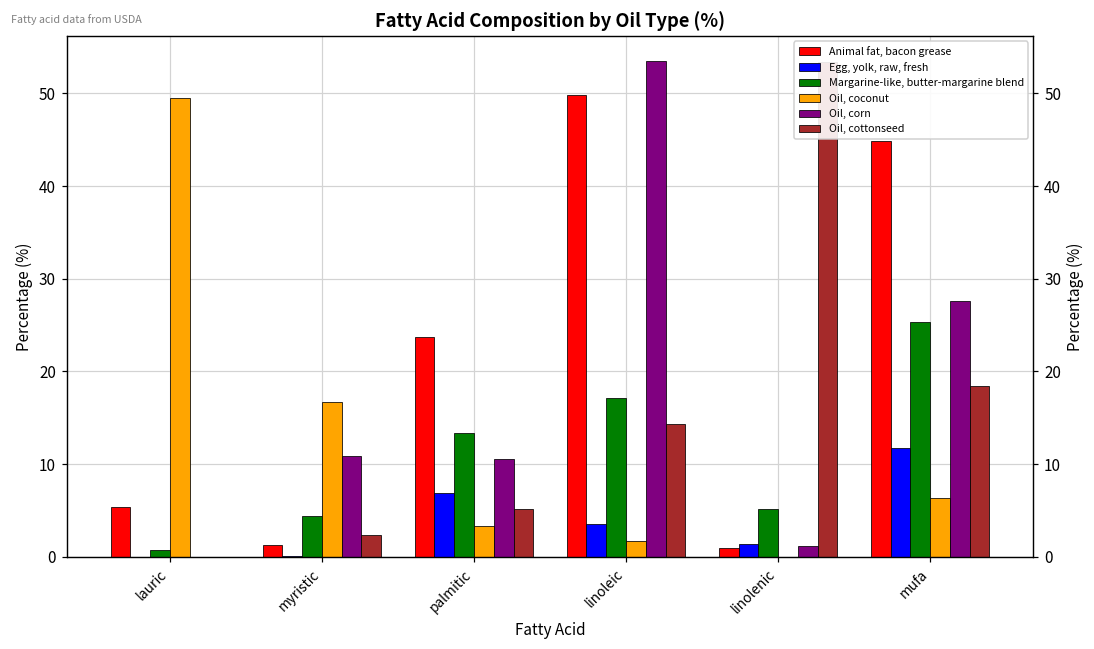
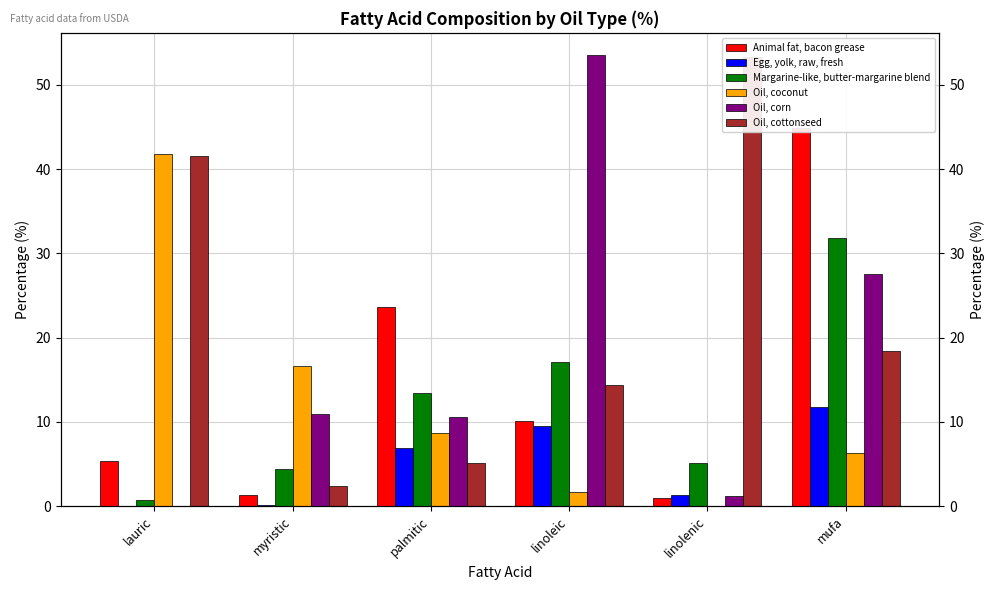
  {
    "Animal fat, bacon grease": {
      "lauric": 5,
      "myristic": 1,
      "palmitic": 24,
-     "linoleic": 50,
+     "linoleic": 10,
      "linolenic": 1
    },
    "Egg, yolk, raw, fresh": {
      "palmitic": 7,
-     "linoleic": 4,
+     "linoleic": 10,
      "linolenic": 1,
      "mufa": 12
    },
    "Margarine-like, butter-margarine blend": {
      "lauric": 1,
      "myristic": 4,
      "palmitic": 13,
      "linoleic": 17,
      "linolenic": 5,
-     "mufa": 25
+     "mufa": 32
    },
    "Oil, coconut": {
-     "lauric": 49,
+     "lauric": 42,
      "myristic": 17,
-     "palmitic": 3,
+     "palmitic": 9,
      "linoleic": 2,
      "mufa": 6
    },
    "Oil, corn": {
      "lauric": 0,
      "myristic": 11,
      "palmitic": 11,
      "linoleic": 54,
      "linolenic": 1,
      "mufa": 28
    },
    "Oil, cottonseed": {
-     "lauric": 0,
+     "lauric": 42,
      "myristic": 2,
      "palmitic": 5,
      "linoleic": 14,
      "mufa": 18
    }
  }
